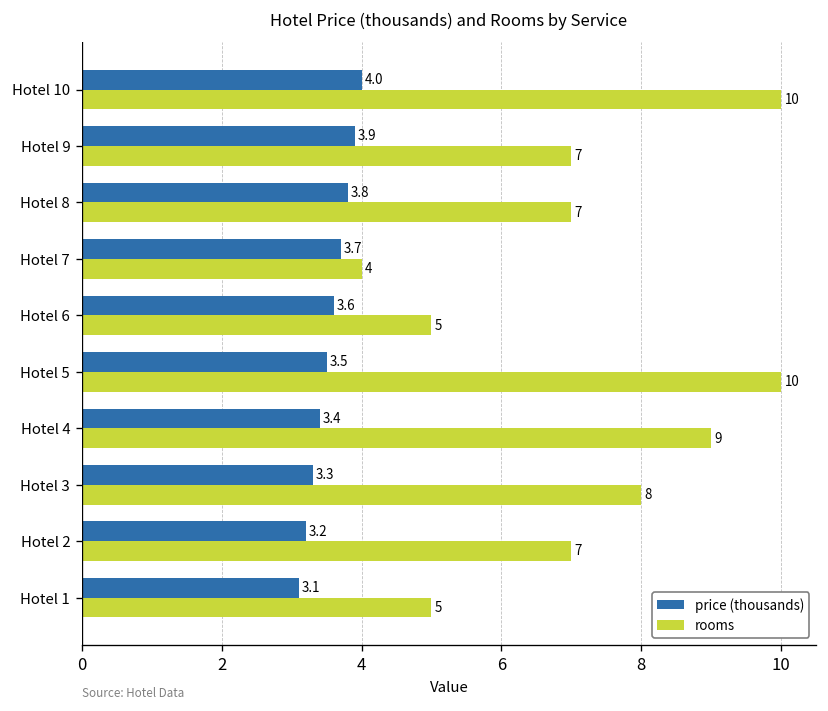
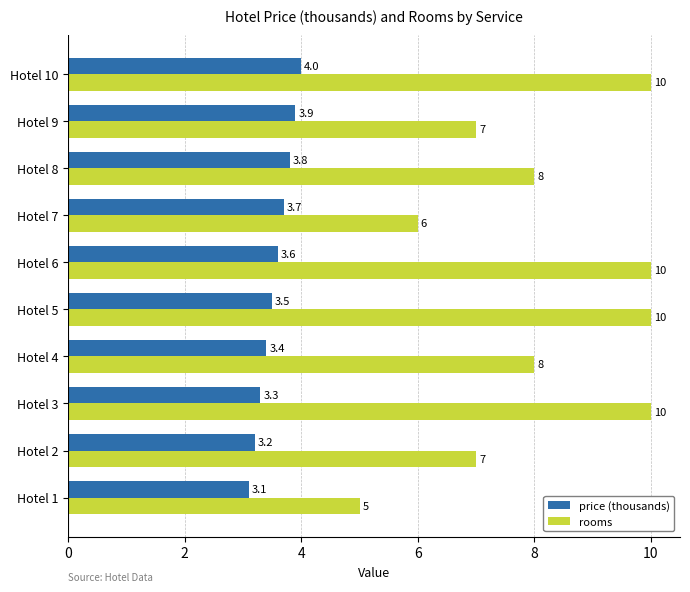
  {
    "price (thousands)": {
      "Hotel 10": 4.0,
      "Hotel 9": 3.9,
      "Hotel 8": 3.8,
      "Hotel 7": 3.7,
      "Hotel 6": 3.6,
      "Hotel 5": 3.5,
      "Hotel 4": 3.4,
      "Hotel 3": 3.3,
      "Hotel 2": 3.2,
      "Hotel 1": 3.1
    },
    "rooms": {
      "Hotel 10": 10,
      "Hotel 9": 7,
-     "Hotel 8": 7,
-     "Hotel 7": 4,
-     "Hotel 6": 5,
+     "Hotel 8": 8,
+     "Hotel 7": 6,
+     "Hotel 6": 10,
      "Hotel 5": 10,
-     "Hotel 4": 9,
-     "Hotel 3": 8,
+     "Hotel 4": 8,
+     "Hotel 3": 10,
      "Hotel 2": 7,
      "Hotel 1": 5
    }
  }
